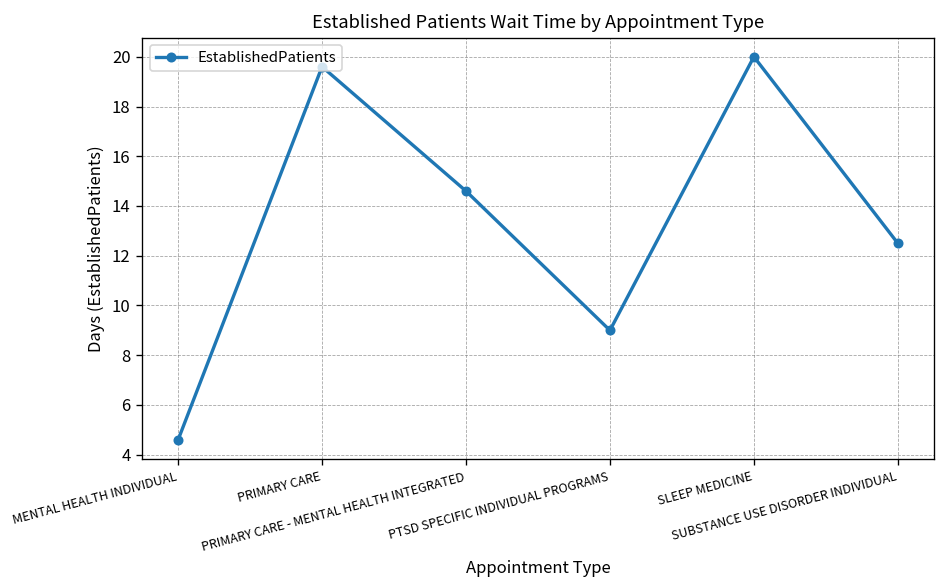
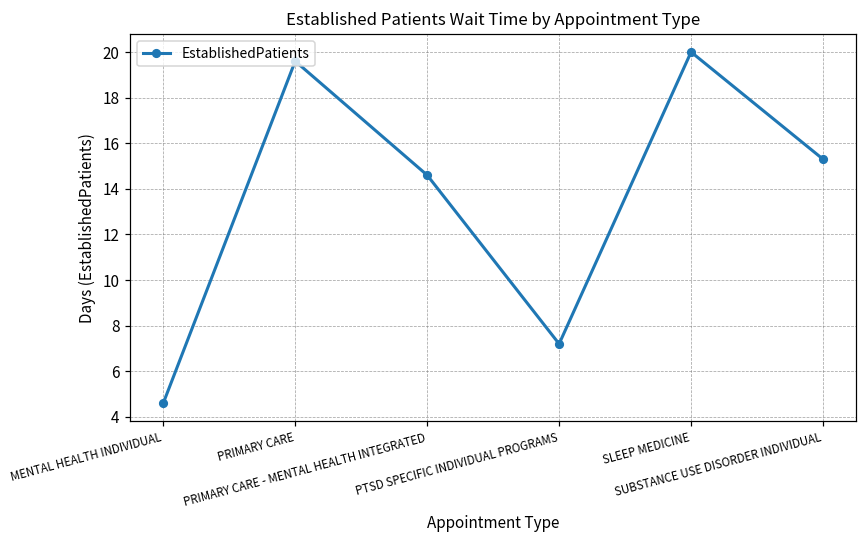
  {
    "MENTAL HEALTH INDIVIDUAL": 4.6,
    "PRIMARY CARE - MENTAL HEALTH INTEGRATED": 14.6,
-   "PTSD SPECIFIC INDIVIDUAL PROGRAMS": 9.0,
+   "PTSD SPECIFIC INDIVIDUAL PROGRAMS": 7.2,
    "SLEEP MEDICINE": 20.0,
-   "SUBSTANCE USE DISORDER INDIVIDUAL": 12.5
+   "SUBSTANCE USE DISORDER INDIVIDUAL": 15.3
  }
